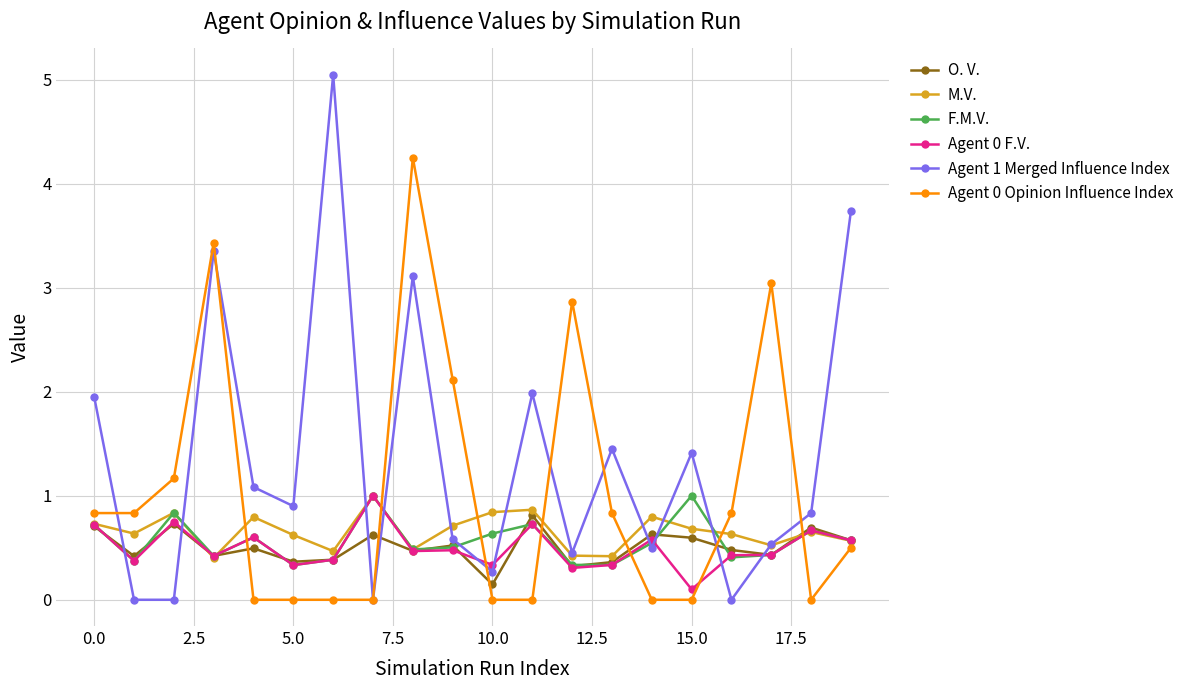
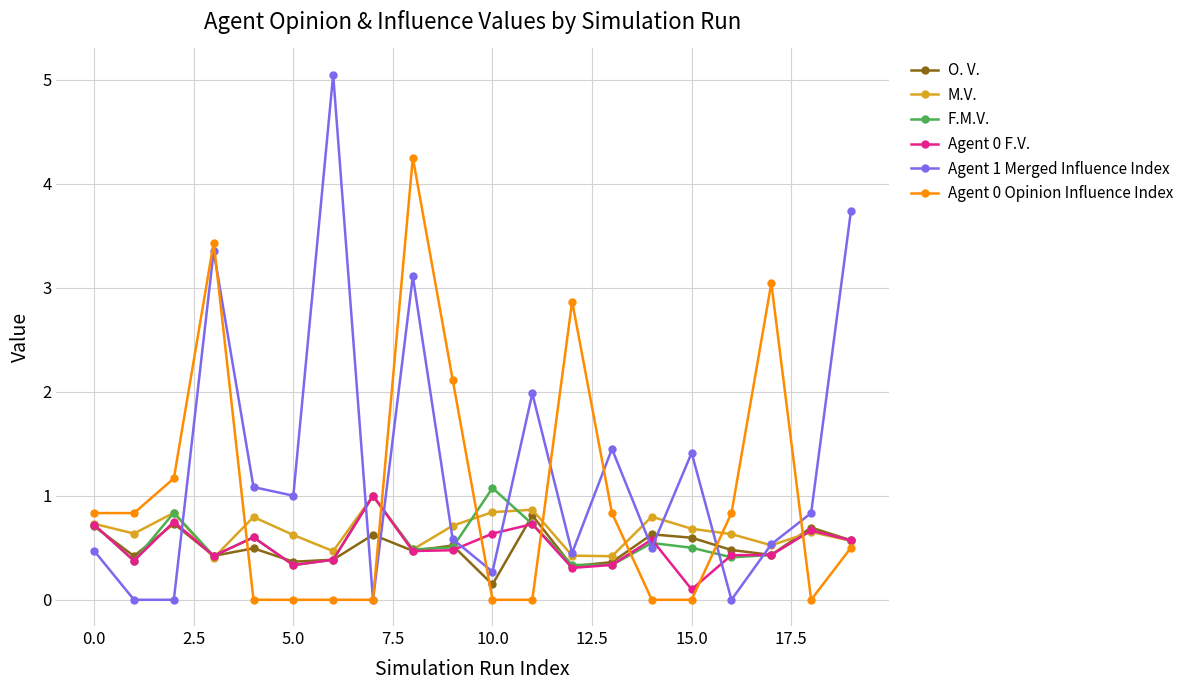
  {
    "O. V.": {
      "5.0": 0.37,
      "10.0": 0.15,
      "15.0": 0.60
    },
    "F.M.V.": {
-     "10.0": 0.64,
-     "15.0": 1.0
+     "10.0": 1.07,
+     "15.0": 0.5
    },
    "Agent 0 F.V.": {
-     "10.0": 0.33,
+     "10.0": 0.64,
      "15.0": 0.10
    },
    "Agent 1 Merged Influence Index": {
-     "0.0": 1.95,
-     "5.0": 0.9,
+     "0.0": 0.47,
+     "5.0": 1.0,
      "10.0": 0.27,
      "15.0": 1.41
    }
  }
